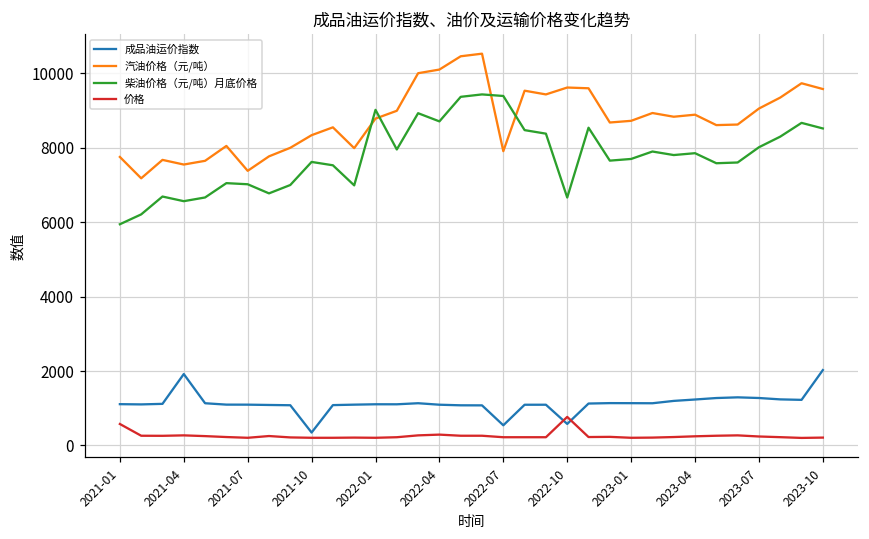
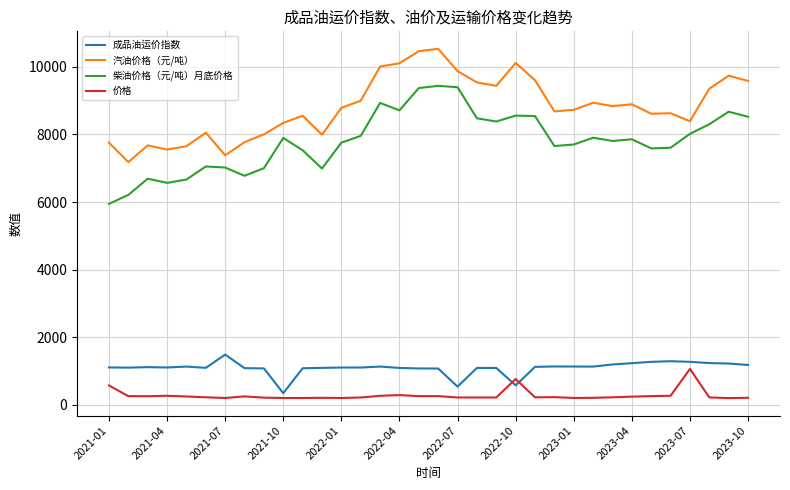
  {
    "成品油运价指数": {
      "2021-01": 1100,
-     "2021-04": 1900,
-     "2021-07": 1100,
+     "2021-04": 1100,
+     "2021-07": 1500,
      "2021-10": 300,
      "2022-01": 1100,
      "2022-04": 1100,
      "2022-07": 500,
      "2022-10": 600,
      "2023-01": 1100,
      "2023-04": 1200,
      "2023-07": 1300,
-     "2023-10": 2000
+     "2023-10": 1200
    },
    "汽油价格（元/吨）": {
      "2021-01": 7800,
      "2021-04": 7600,
      "2021-07": 7400,
      "2021-10": 8300,
      "2022-01": 8800,
      "2022-04": 10100,
-     "2022-07": 7900,
-     "2022-10": 9600,
+     "2022-07": 9900,
+     "2022-10": 10100,
      "2023-01": 8700,
      "2023-04": 8900,
-     "2023-07": 9100,
+     "2023-07": 8400,
      "2023-10": 9600
    },
    "柴油价格（元/吨）月底价格": {
      "2021-01": 5900,
      "2021-04": 6600,
      "2021-07": 7000,
-     "2021-10": 7600,
-     "2022-01": 9000,
+     "2021-10": 7900,
+     "2022-01": 7800,
      "2022-04": 8700,
      "2022-07": 9400,
-     "2022-10": 6700,
+     "2022-10": 8600,
      "2023-01": 7700,
      "2023-04": 7900,
      "2023-07": 8000,
      "2023-10": 8500
    },
    "价格": {
      "2021-01": 600,
      "2021-04": 300,
      "2021-07": 200,
      "2021-10": 200,
      "2022-01": 200,
      "2022-04": 300,
      "2022-07": 200,
      "2022-10": 800,
      "2023-01": 200,
      "2023-04": 200,
-     "2023-07": 200,
+     "2023-07": 1100,
      "2023-10": 200
    }
  }
